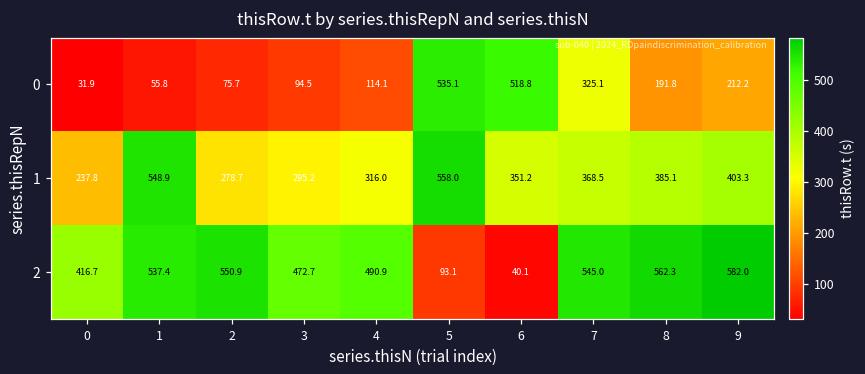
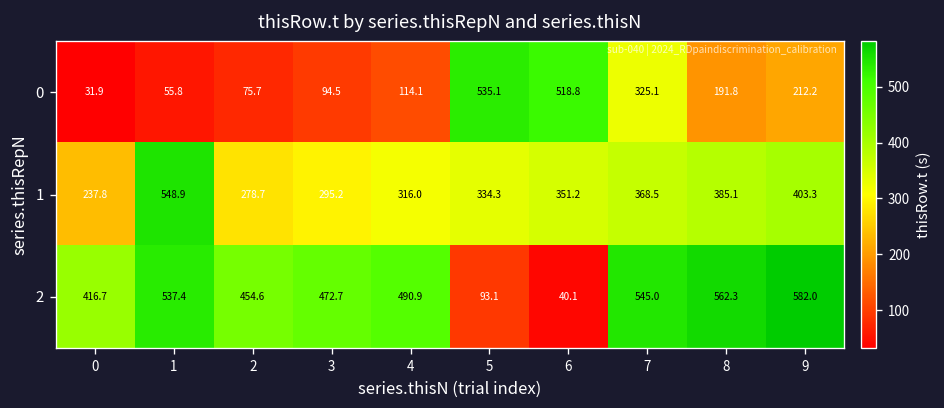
  {
    "0": {
      "0": 31.9,
      "1": 55.8,
      "2": 75.7,
      "3": 94.5,
      "4": 114.1,
      "5": 535.1,
      "6": 518.8,
      "7": 325.1,
      "9": 212.2
    },
    "1": {
      "0": 237.8,
      "1": 548.9,
      "2": 278.7,
      "3": 295.2,
      "4": 316.0,
-     "5": 558.0,
+     "5": 334.3,
      "6": 351.2,
      "7": 368.5,
      "8": 385.1,
      "9": 403.3
    },
    "2": {
      "0": 416.7,
      "1": 537.4,
-     "2": 550.9,
+     "2": 454.6,
      "3": 472.7,
      "4": 490.9,
      "5": 93.1,
      "6": 40.1,
      "7": 545.0,
      "8": 562.3,
      "9": 582.0
    }
  }
